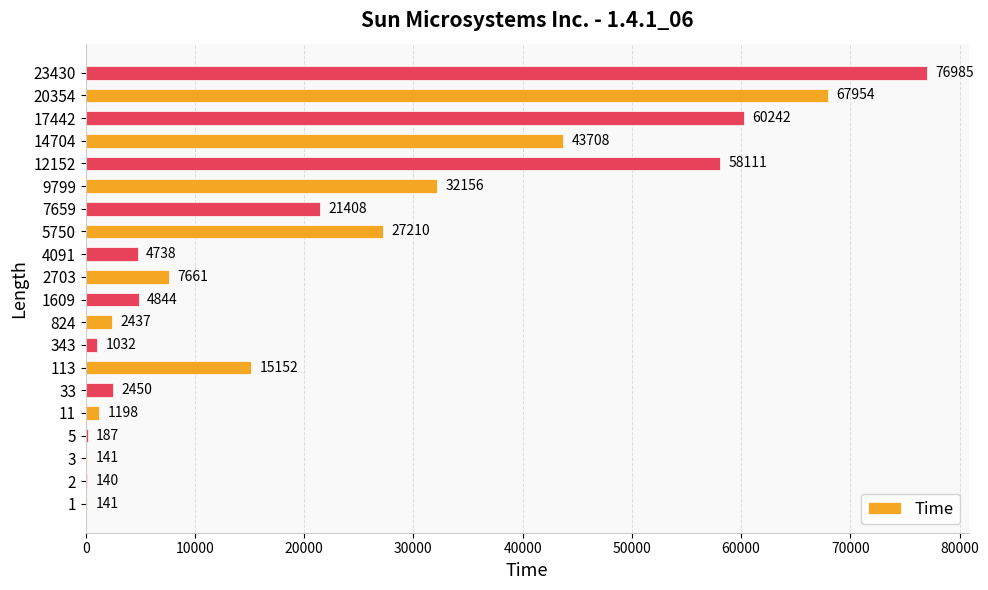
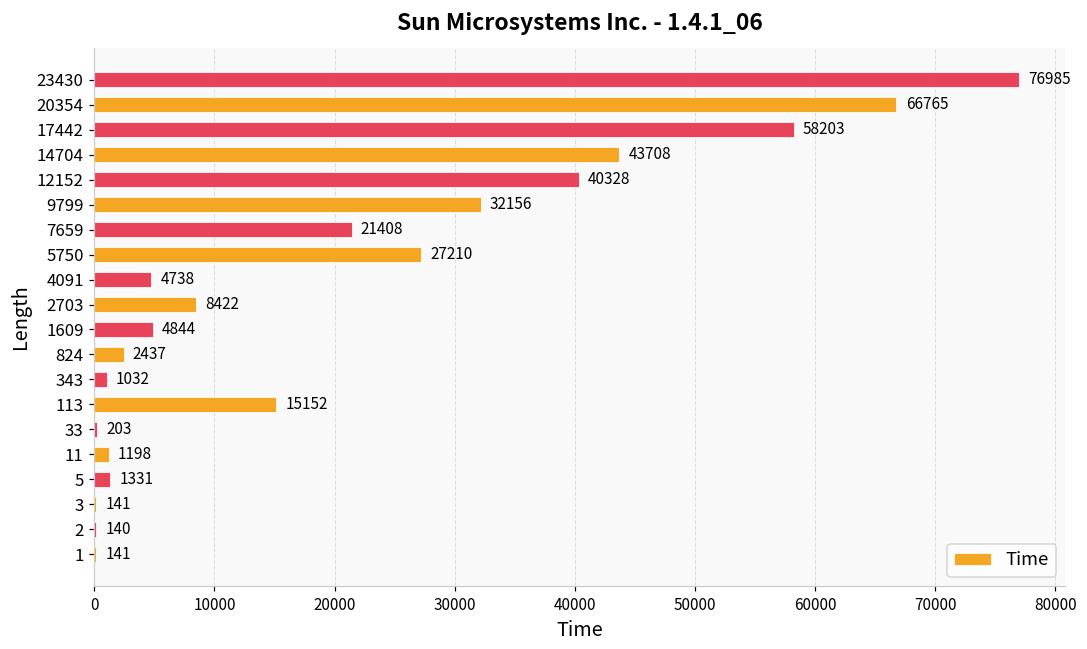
  {
    "23430": 76985,
-   "20354": 67954,
-   "17442": 60242,
+   "20354": 66765,
+   "17442": 58203,
    "14704": 43708,
-   "12152": 58111,
+   "12152": 40328,
    "9799": 32156,
    "7659": 21408,
    "5750": 27210,
    "4091": 4738,
-   "2703": 7661,
+   "2703": 8422,
    "1609": 4844,
    "824": 2437,
    "343": 1032,
    "113": 15152,
-   "33": 2450,
+   "33": 203,
    "11": 1198,
-   "5": 187,
+   "5": 1331,
    "3": 141,
    "2": 140,
    "1": 141
  }
